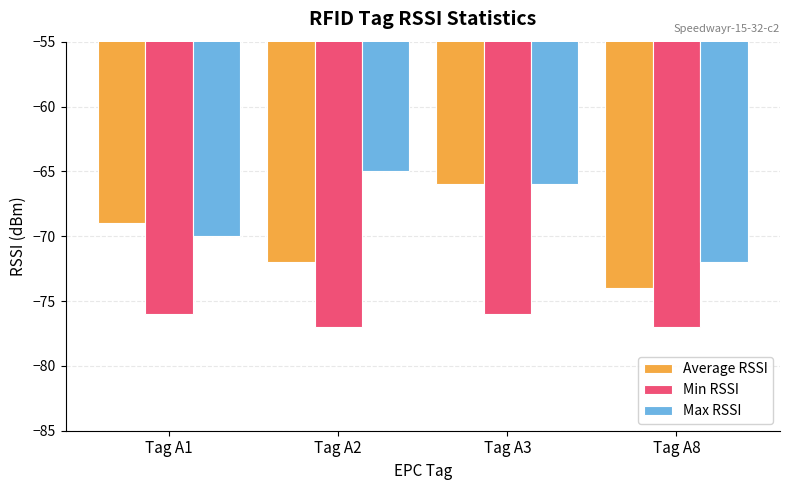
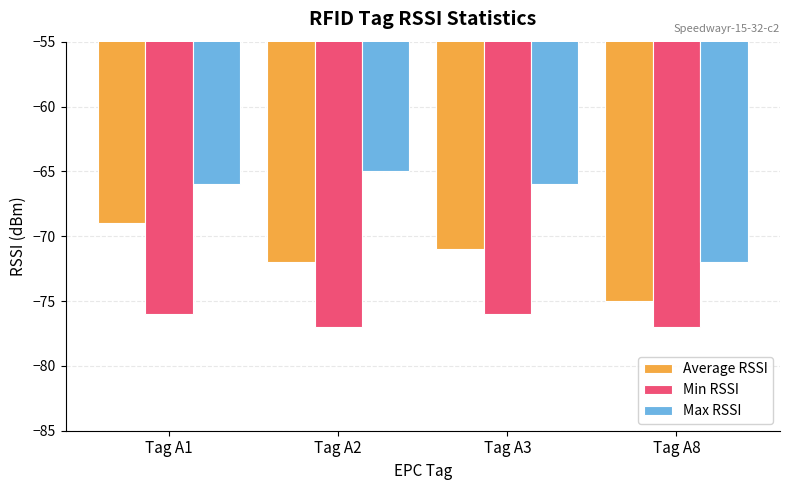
  {
    "Average RSSI": {
      "Tag A1": -69,
      "Tag A2": -72,
-     "Tag A3": -66,
-     "Tag A8": -74
+     "Tag A3": -71,
+     "Tag A8": -75
    },
    "Min RSSI": {
      "Tag A1": -76,
      "Tag A2": -77,
      "Tag A3": -76,
      "Tag A8": -77
    },
    "Max RSSI": {
-     "Tag A1": -70,
+     "Tag A1": -66,
      "Tag A2": -65,
      "Tag A3": -66
    }
  }
